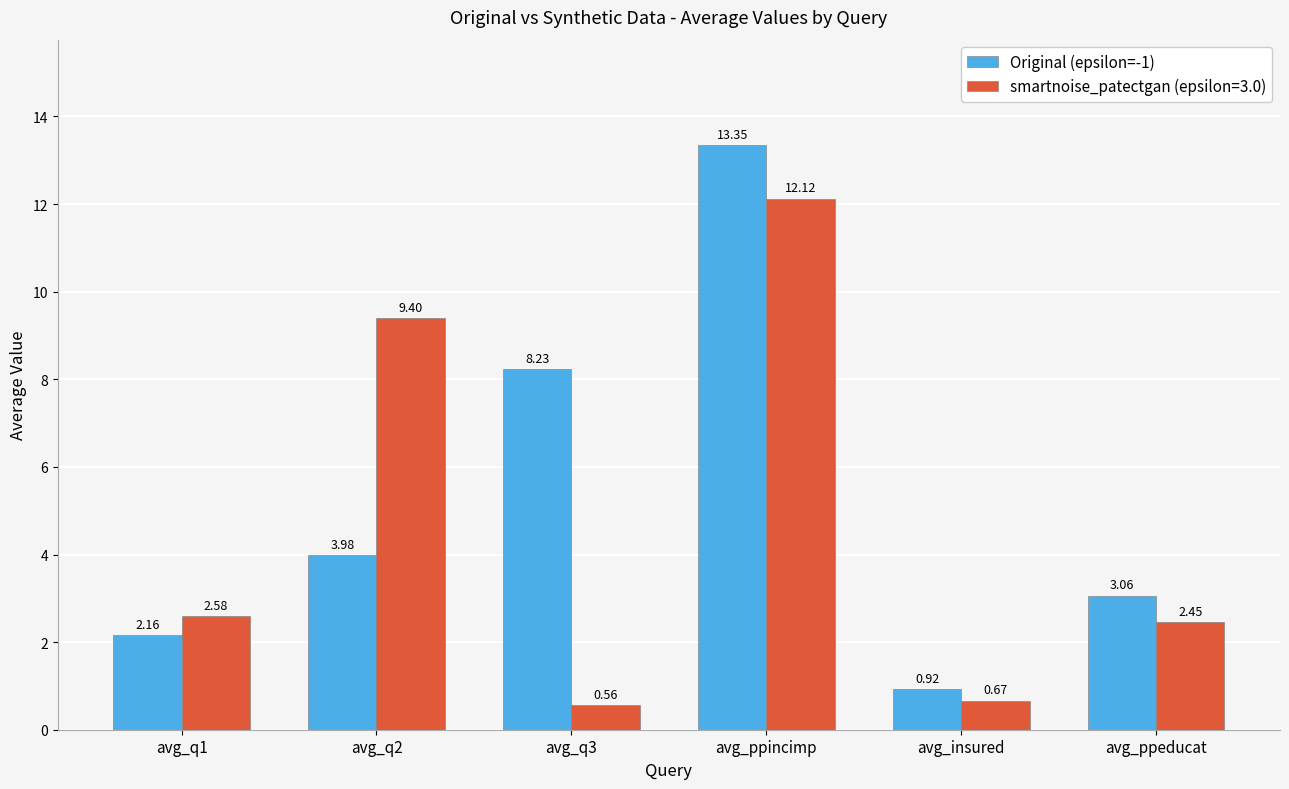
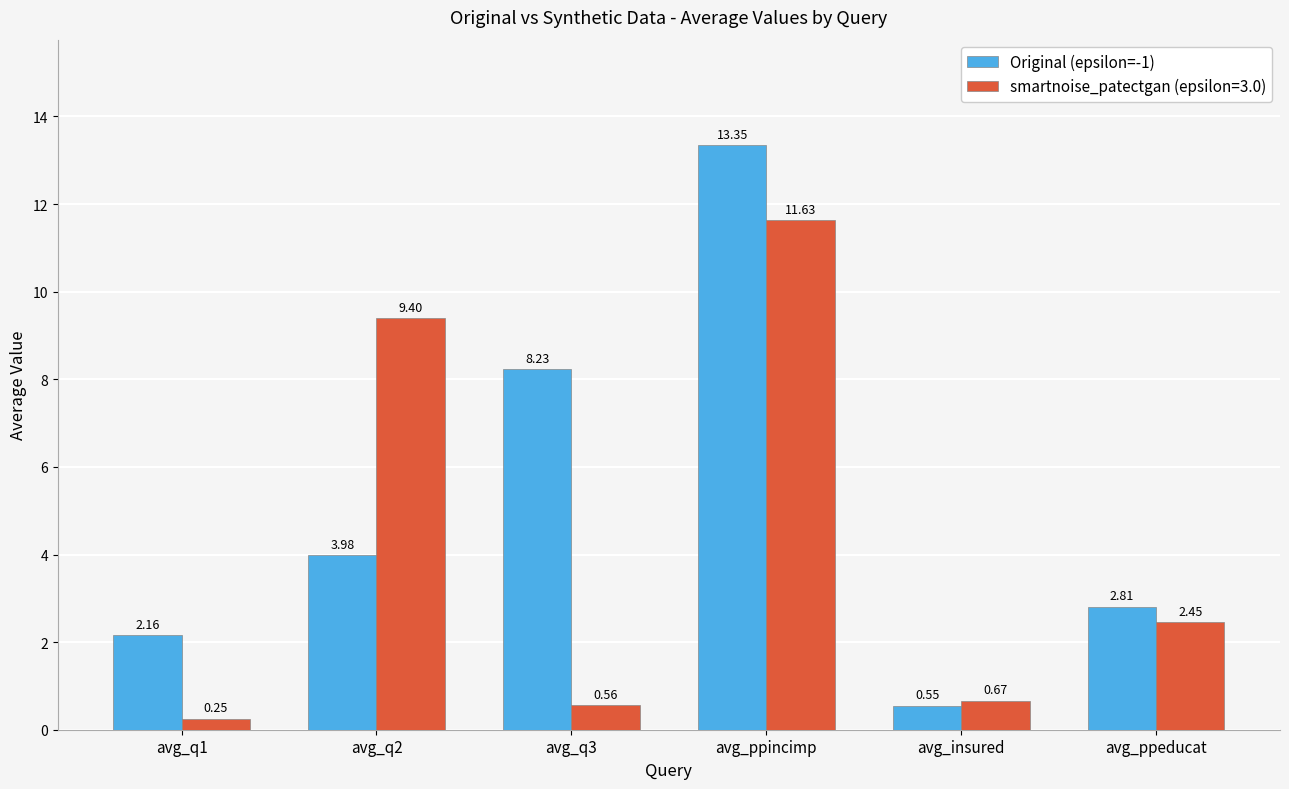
  {
    "Original (epsilon=-1)": {
      "avg_q1": 2.16,
      "avg_q2": 3.98,
      "avg_q3": 8.23,
      "avg_ppincimp": 13.35,
-     "avg_insured": 0.92,
-     "avg_ppeducat": 3.06
+     "avg_insured": 0.55,
+     "avg_ppeducat": 2.81
    },
    "smartnoise_patectgan (epsilon=3.0)": {
-     "avg_q1": 2.58,
+     "avg_q1": 0.25,
      "avg_q2": 9.40,
      "avg_q3": 0.56,
-     "avg_ppincimp": 12.12,
+     "avg_ppincimp": 11.63,
      "avg_insured": 0.67,
      "avg_ppeducat": 2.45
    }
  }
